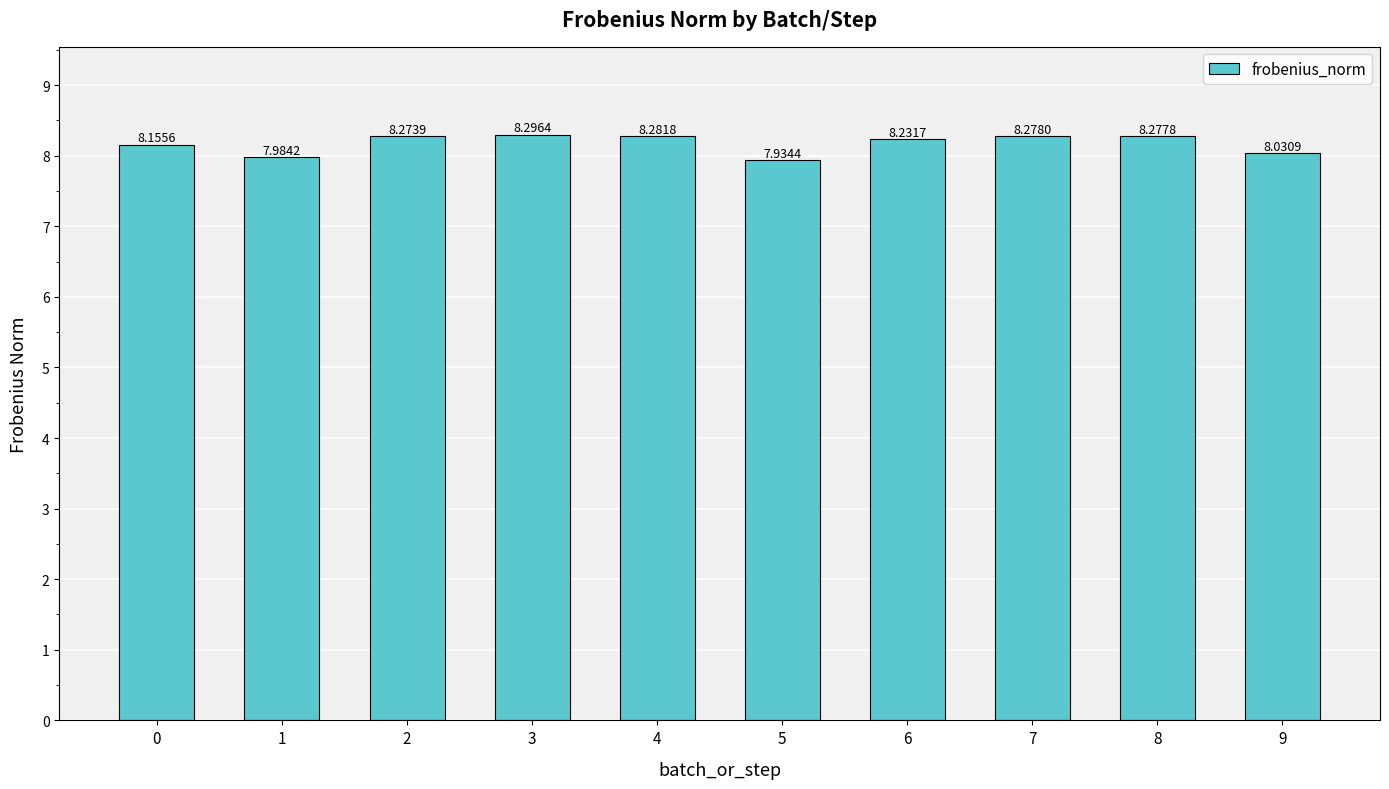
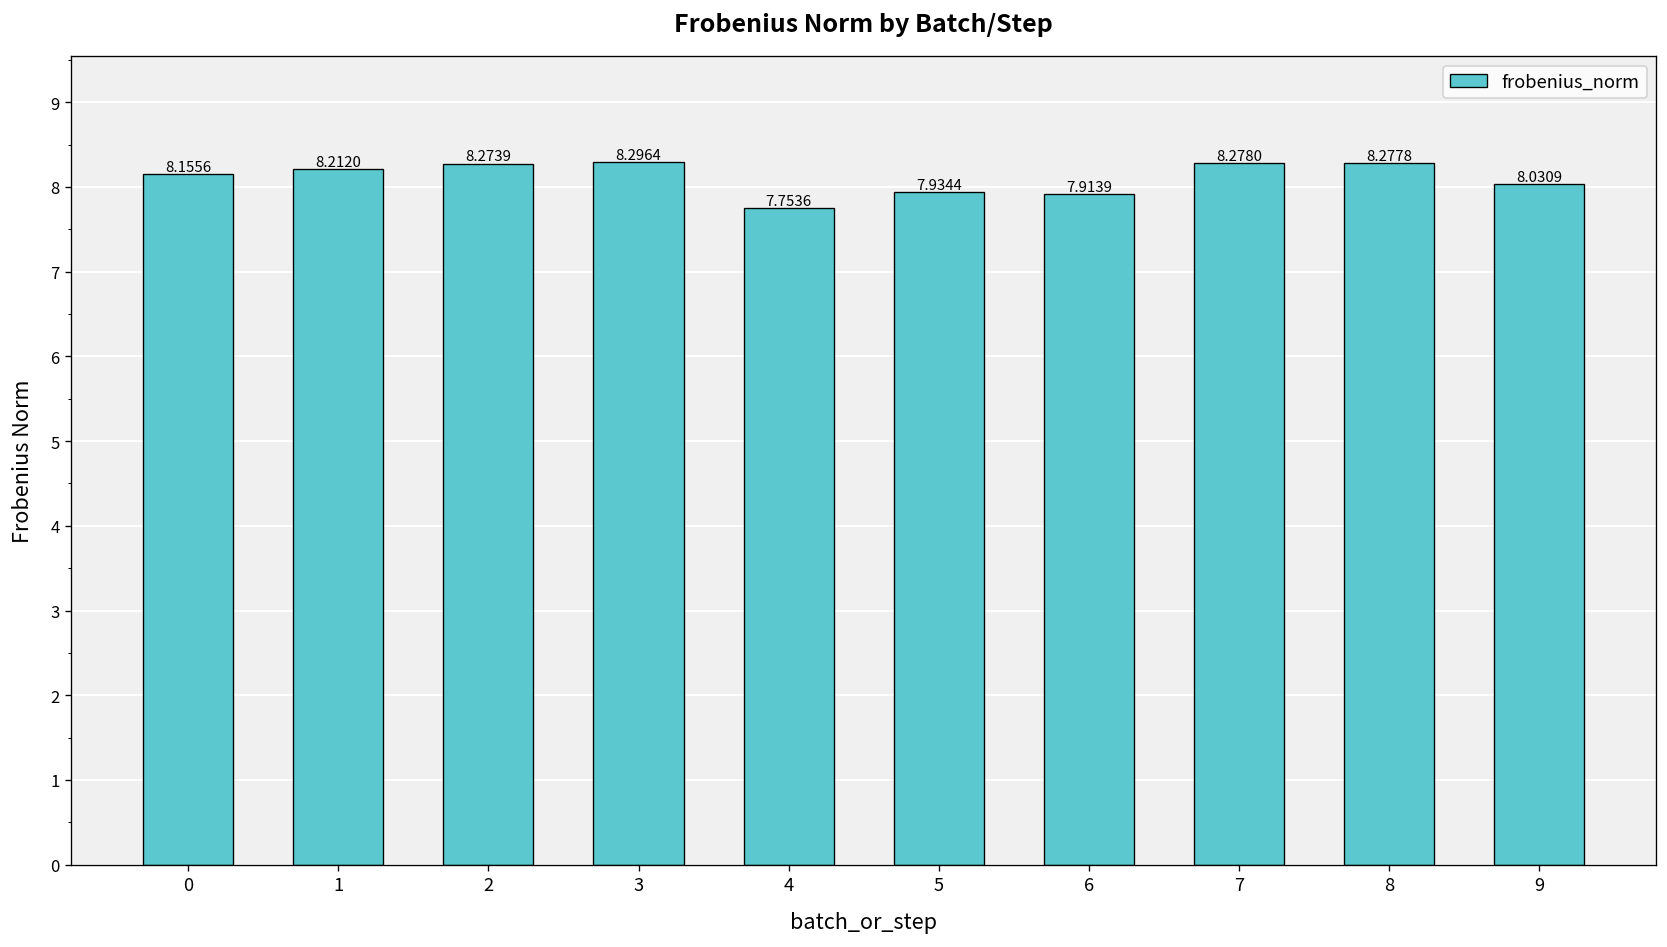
  {
    "0": 8.1556,
-   "1": 7.9842,
+   "1": 8.2120,
    "2": 8.2739,
    "3": 8.2964,
-   "4": 8.2818,
+   "4": 7.7536,
    "5": 7.9344,
-   "6": 8.2317,
+   "6": 7.9139,
    "7": 8.2780,
    "8": 8.2778,
    "9": 8.0309
  }
